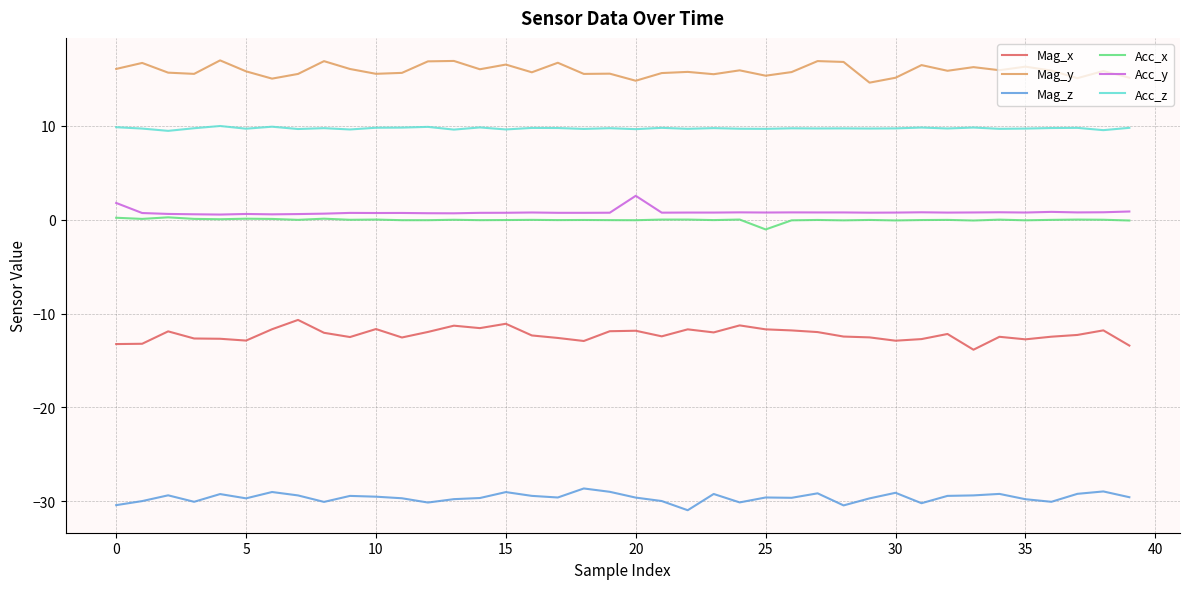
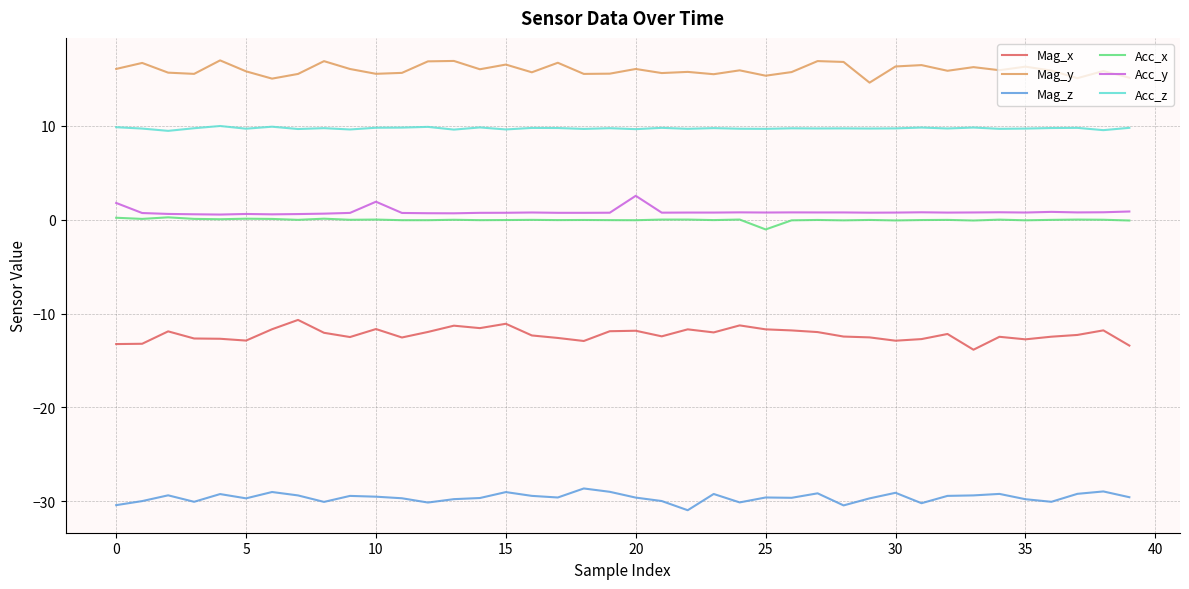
  {
    "Mag_x": {
      "0": -13,
      "5": -13,
      "10": -12,
      "15": -11,
      "20": -12,
      "25": -12,
      "30": -13,
      "35": -13
    },
    "Mag_y": {
      "0": 16,
      "5": 16,
      "10": 16,
      "15": 17,
-     "20": 15,
+     "20": 16,
      "25": 15,
-     "30": 15
+     "30": 16
    },
    "Mag_z": {
      "0": -30,
      "5": -30,
      "10": -30,
      "15": -29,
      "20": -30,
      "25": -30,
      "30": -29,
      "35": -30
    },
    "Acc_x": {
      "0": 0,
      "5": 0,
      "10": 0,
      "15": 0,
      "20": 0,
      "25": -1,
      "30": 0,
      "35": 0
    },
    "Acc_y": {
      "0": 2,
      "5": 1,
-     "10": 1,
+     "10": 2,
      "15": 1,
      "20": 3,
      "25": 1,
      "30": 1,
      "35": 1
    },
    "Acc_z": {
      "0": 10,
      "5": 10,
      "10": 10,
      "15": 10,
      "20": 10,
      "25": 10,
      "30": 10,
      "35": 10
    }
  }
